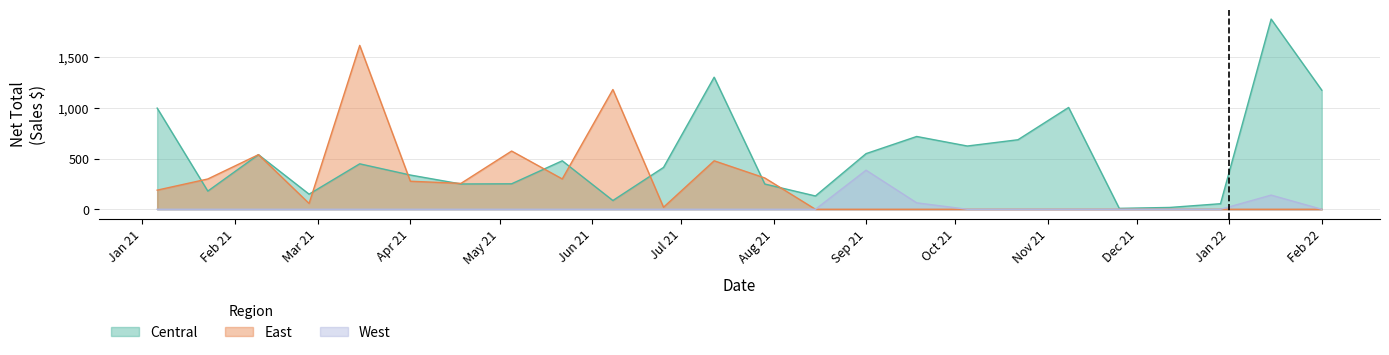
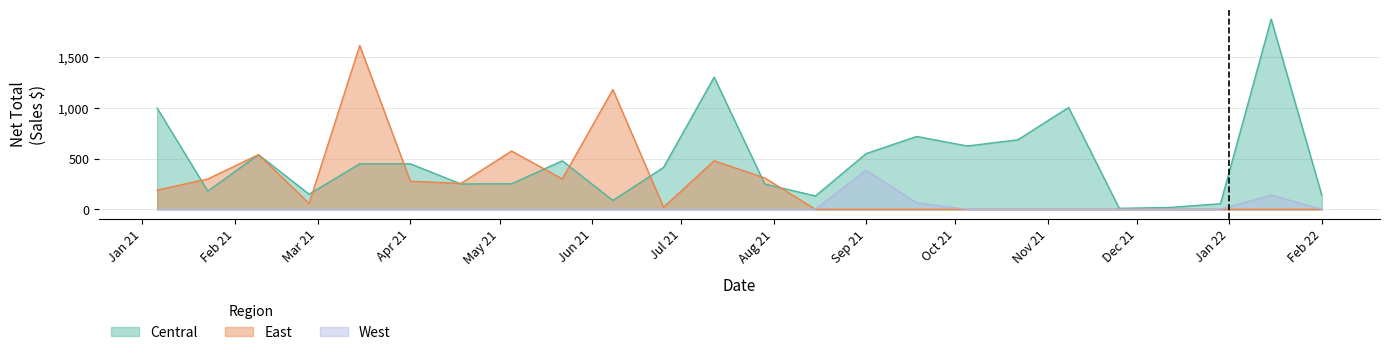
  {
    "Central": {
-     "Apr 21": "340",
+     "Apr 21": "450",
      "Sep 21": "550",
-     "Feb 22": "1,180"
+     "Feb 22": "140"
    },
    "East": {
      "Apr 21": "280",
      "Sep 21": "0"
    },
    "West": {
      "Apr 21": "0",
      "Sep 21": "390"
    }
  }
